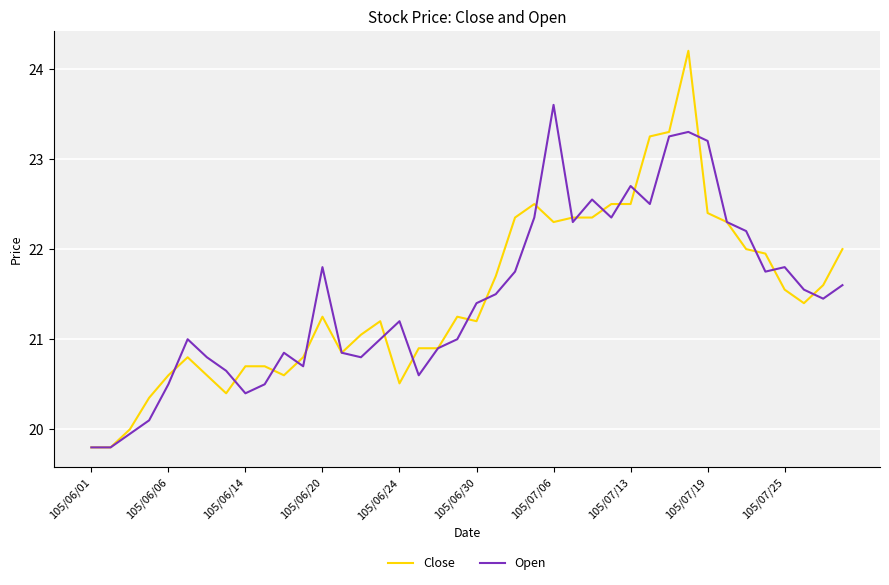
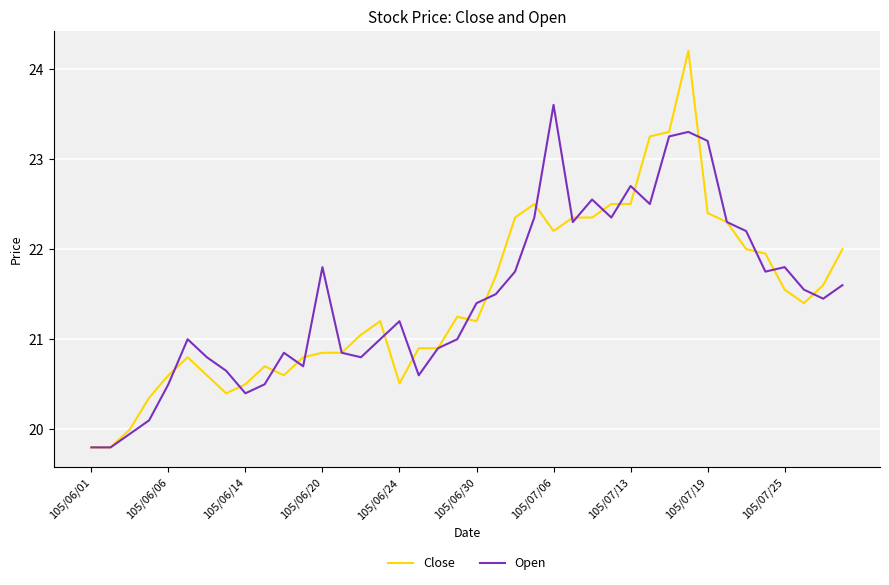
  {
    "Close": {
      "105/06/06": 20.6,
-     "105/06/14": 20.7,
-     "105/06/20": 21.3,
+     "105/06/14": 20.5,
+     "105/06/20": 20.9,
      "105/06/24": 20.5,
      "105/06/30": 21.2,
-     "105/07/06": 22.3,
+     "105/07/06": 22.2,
      "105/07/13": 22.5,
      "105/07/19": 22.4,
      "105/07/25": 21.6
    },
    "Open": {
      "105/06/06": 20.5,
      "105/06/14": 20.4,
      "105/06/20": 21.8,
      "105/06/24": 21.2,
      "105/06/30": 21.4,
      "105/07/06": 23.6,
      "105/07/13": 22.7,
      "105/07/19": 23.2,
      "105/07/25": 21.8
    }
  }
